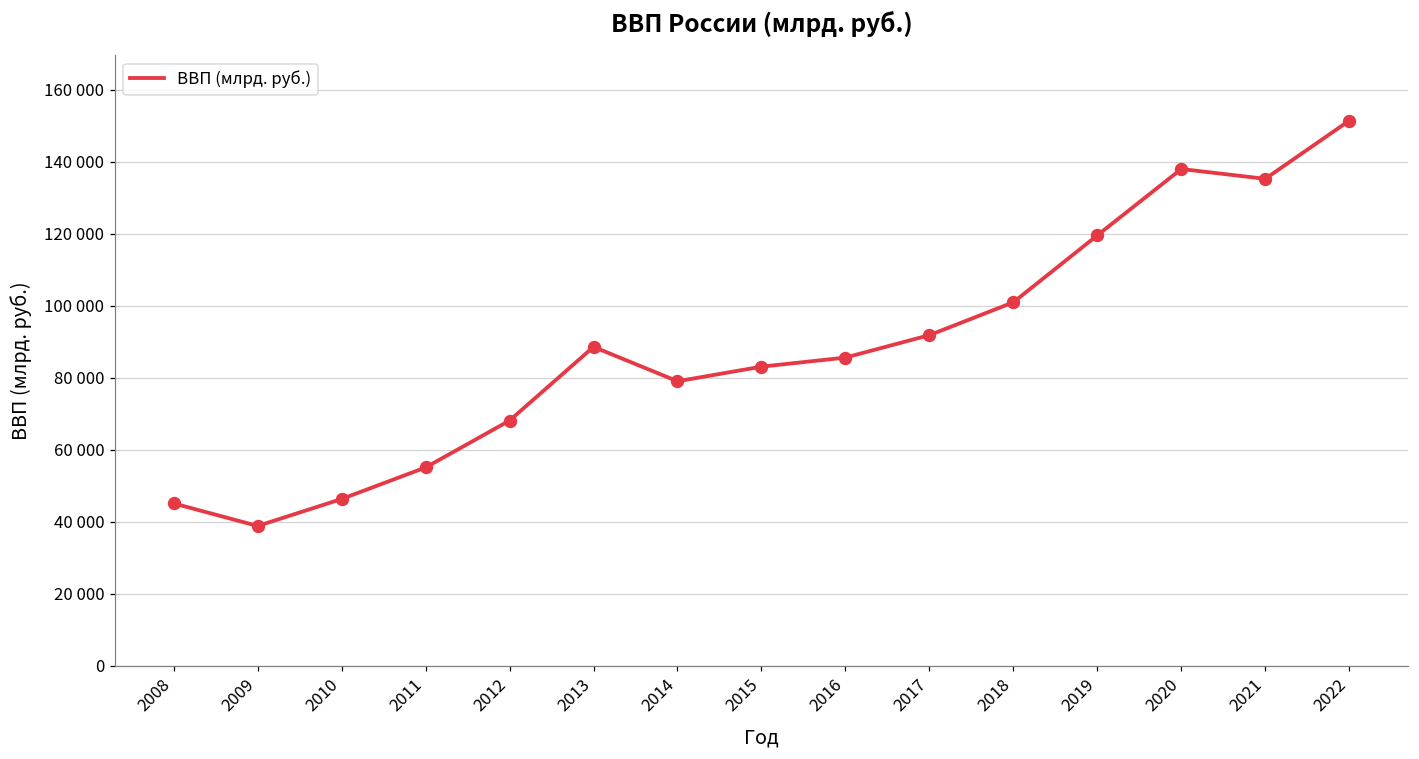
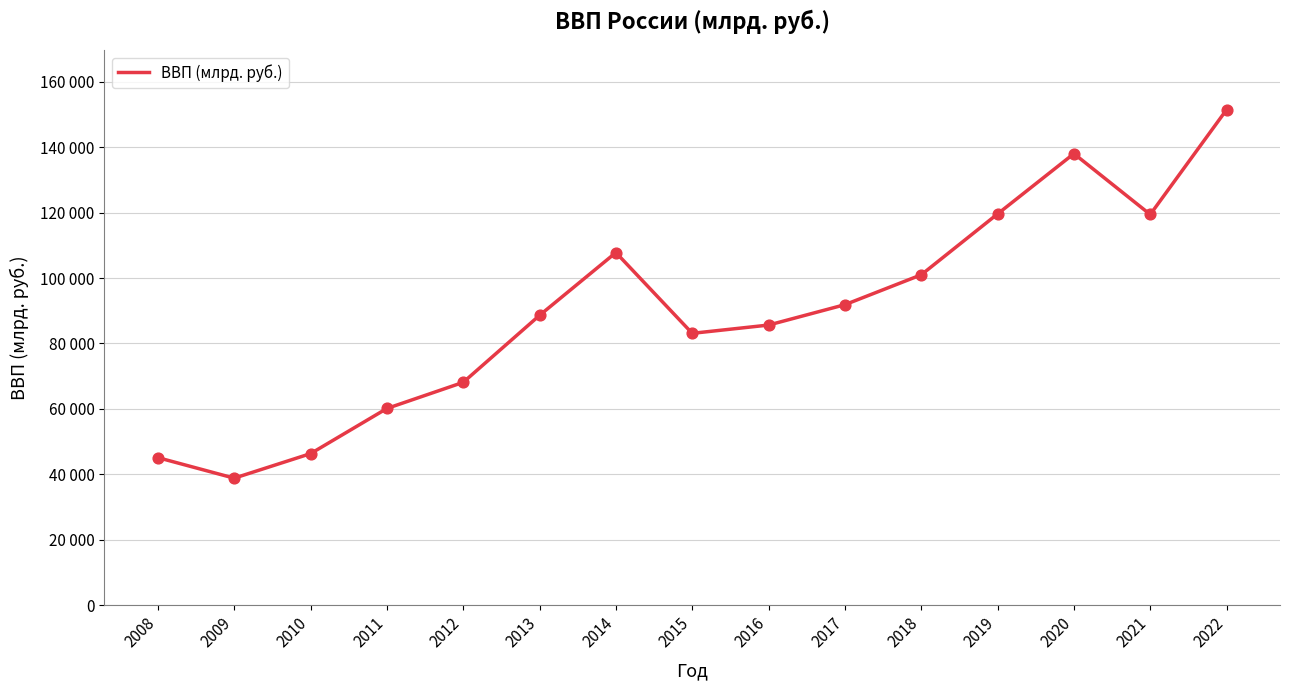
  {
    "2008": 45000,
    "2009": 39000,
    "2010": 46000,
-   "2011": 55000,
+   "2011": 60000,
    "2012": 68000,
    "2013": 89000,
-   "2014": 79000,
+   "2014": 108000,
    "2015": 83000,
    "2016": 86000,
    "2017": 92000,
    "2018": 101000,
    "2019": 120000,
    "2020": 138000,
-   "2021": 135000,
+   "2021": 119000,
    "2022": 151000
  }
